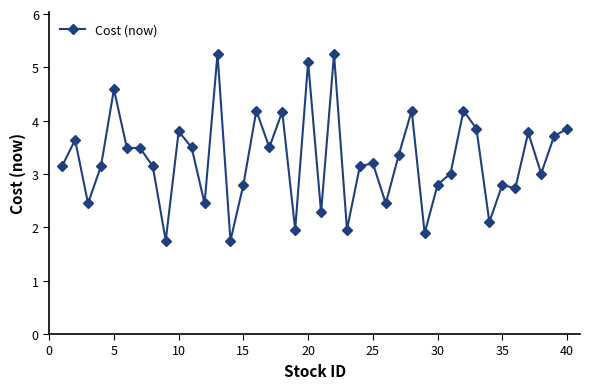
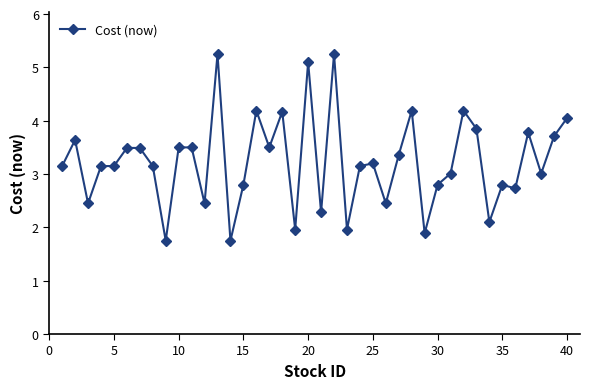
  {
-   "5": 4.6,
-   "10": 3.8,
+   "5": 3.2,
+   "10": 3.5,
    "15": 2.8,
    "20": 5.1,
    "25": 3.2,
    "30": 2.8,
    "35": 2.8,
-   "40": 3.9
+   "40": 4.1
  }
